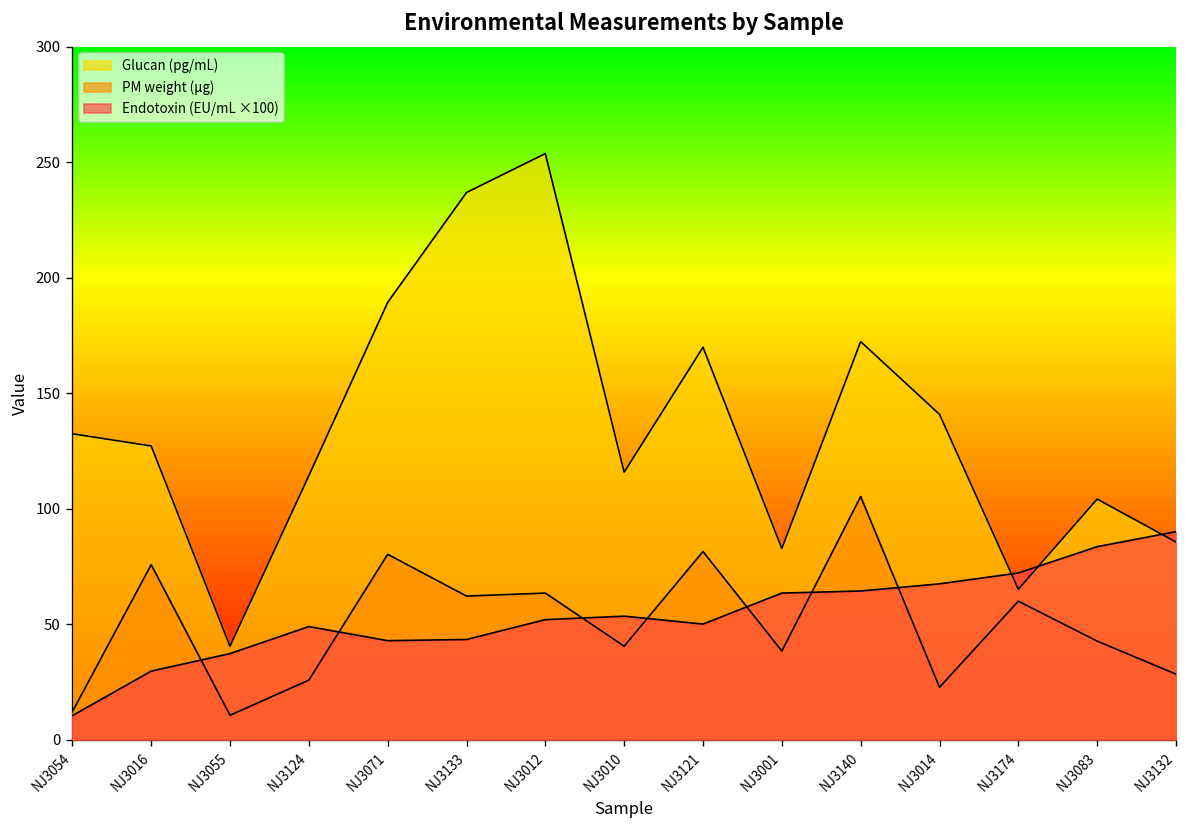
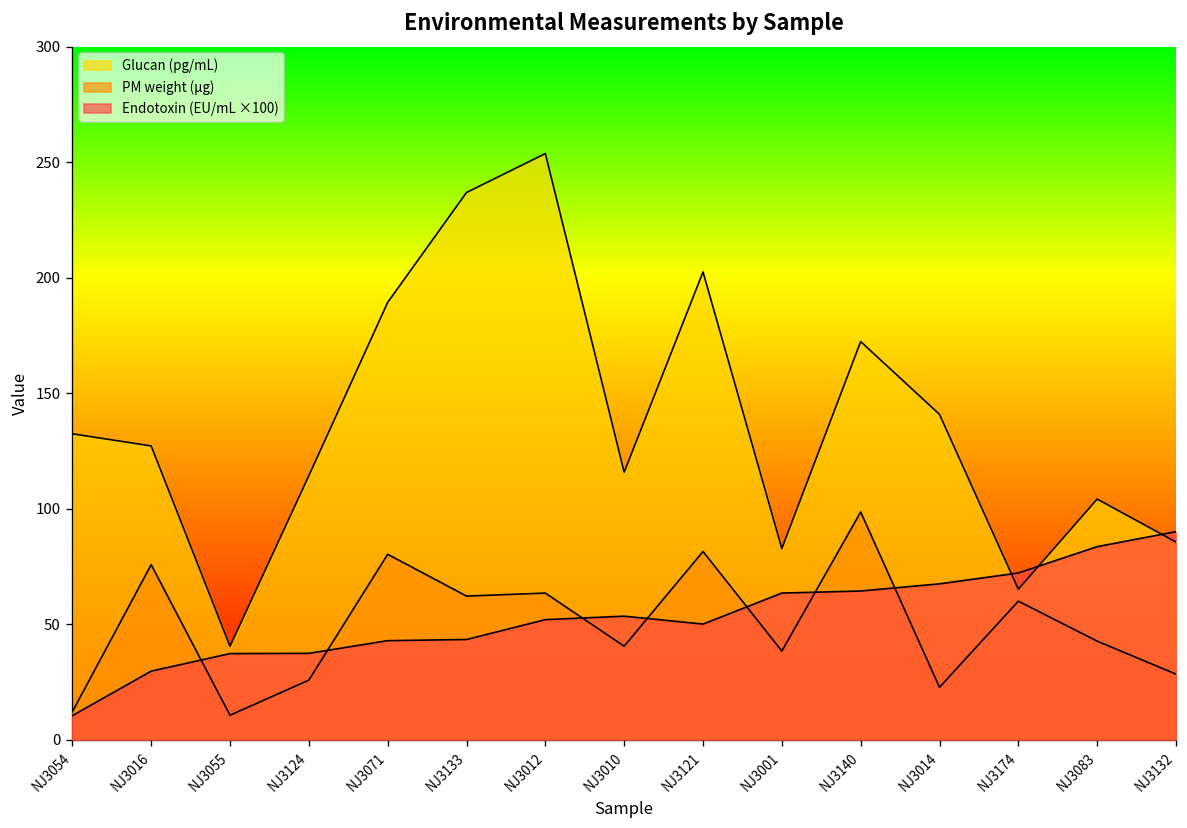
  {
    "Glucan (pg/mL)": {
      "NJ3054": 132,
      "NJ3016": 127,
      "NJ3055": 40,
      "NJ3124": 114,
      "NJ3071": 189,
      "NJ3133": 237,
      "NJ3012": 254,
      "NJ3010": 116,
-     "NJ3121": 170,
+     "NJ3121": 202,
      "NJ3001": 83,
      "NJ3140": 172,
      "NJ3014": 141,
      "NJ3174": 65,
      "NJ3083": 104,
      "NJ3132": 86
    },
    "PM weight (μg)": {
      "NJ3054": 12,
      "NJ3016": 76,
      "NJ3055": 11,
      "NJ3124": 26,
      "NJ3071": 80,
      "NJ3133": 62,
      "NJ3012": 63,
      "NJ3010": 40,
      "NJ3121": 81,
      "NJ3001": 38,
-     "NJ3140": 105,
+     "NJ3140": 99,
      "NJ3014": 23,
      "NJ3174": 60,
      "NJ3083": 43,
      "NJ3132": 28
    },
    "Endotoxin (EU/mL ×100)": {
      "NJ3054": 10,
      "NJ3016": 30,
      "NJ3055": 37,
-     "NJ3124": 49,
+     "NJ3124": 37,
      "NJ3071": 43,
      "NJ3133": 43,
      "NJ3012": 52,
      "NJ3010": 53,
      "NJ3121": 50,
      "NJ3001": 63,
      "NJ3140": 64,
      "NJ3014": 67,
      "NJ3174": 72,
      "NJ3083": 84,
      "NJ3132": 90
    }
  }
